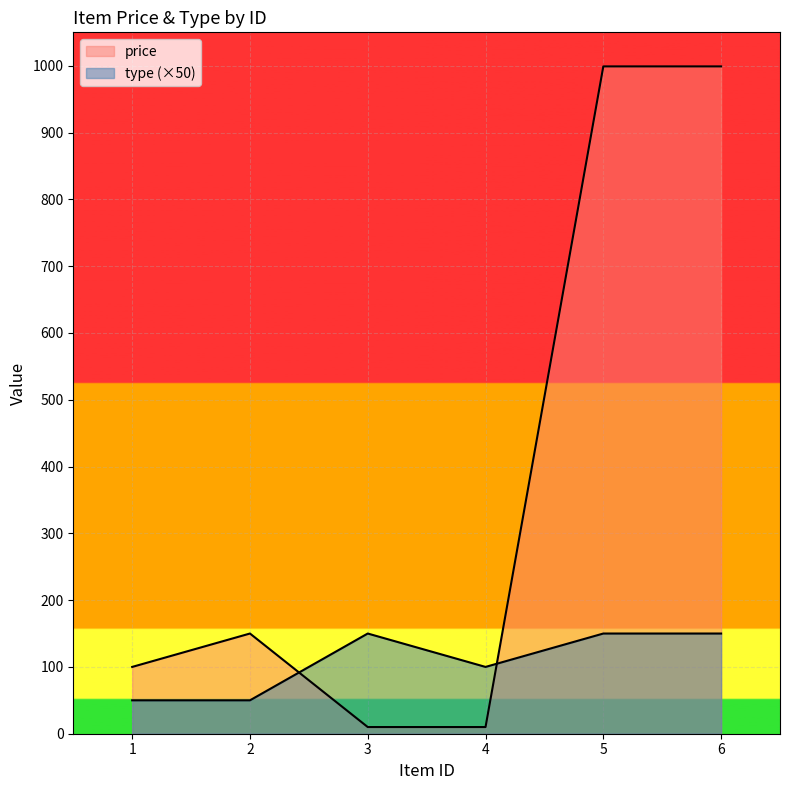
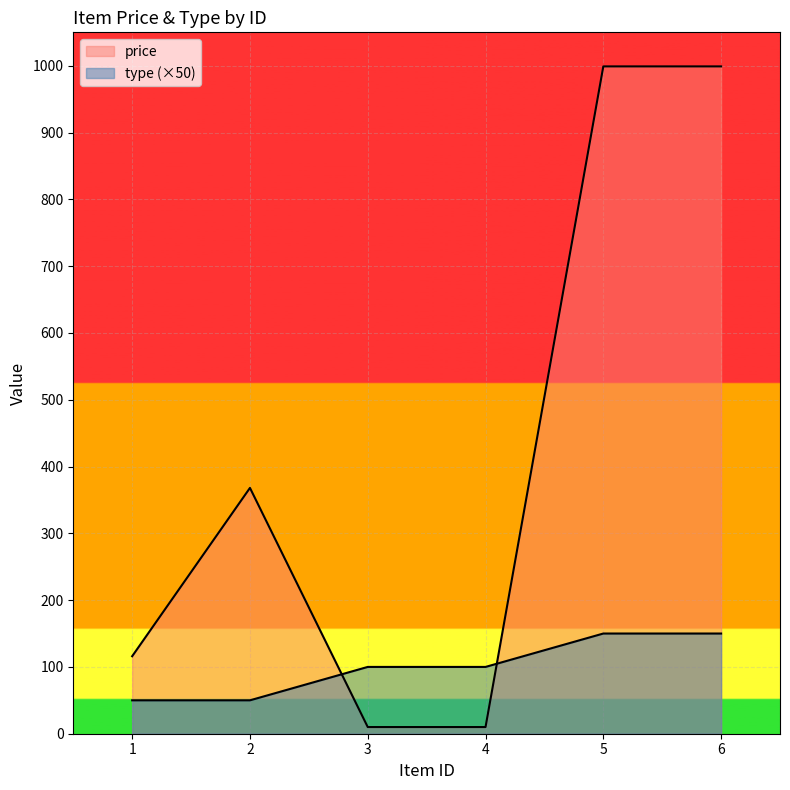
  {
    "price": {
-     "1": 100,
-     "2": 150,
+     "1": 120,
+     "2": 370,
      "3": 10,
      "4": 10,
      "5": 1000,
      "6": 1000
    },
    "type (×50)": {
      "1": 50,
      "2": 50,
-     "3": 150,
+     "3": 100,
      "4": 100,
      "5": 150,
      "6": 150
    }
  }
